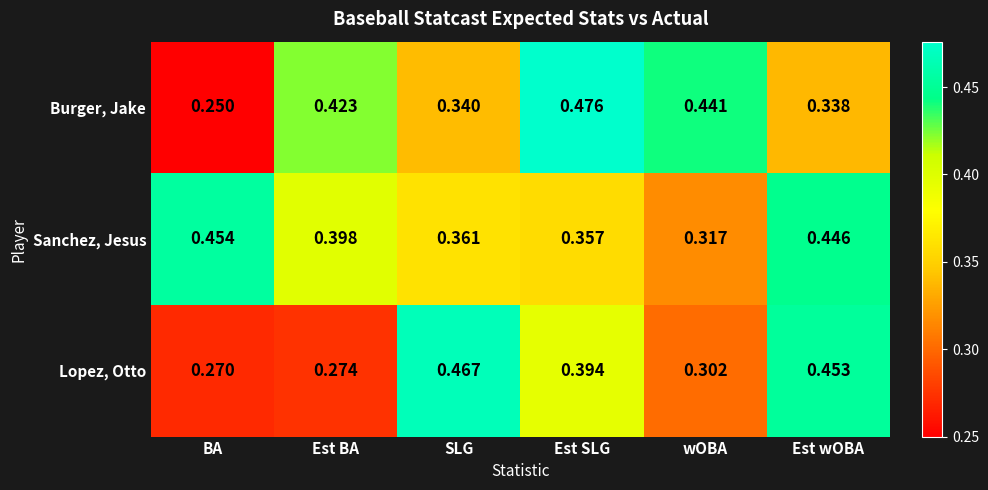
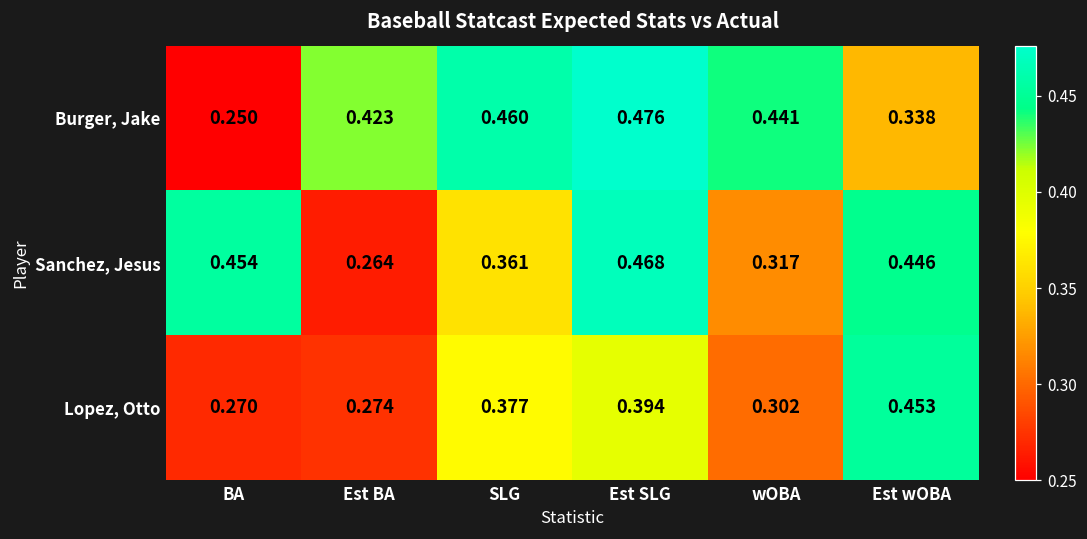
  {
    "Burger, Jake": {
      "BA": 0.250,
      "Est BA": 0.423,
-     "SLG": 0.340,
+     "SLG": 0.460,
      "Est SLG": 0.476,
      "wOBA": 0.441,
      "Est wOBA": 0.338
    },
    "Sanchez, Jesus": {
      "BA": 0.454,
-     "Est BA": 0.398,
+     "Est BA": 0.264,
      "SLG": 0.361,
-     "Est SLG": 0.357,
+     "Est SLG": 0.468,
      "wOBA": 0.317,
      "Est wOBA": 0.446
    },
    "Lopez, Otto": {
      "BA": 0.270,
      "Est BA": 0.274,
-     "SLG": 0.467,
+     "SLG": 0.377,
      "Est SLG": 0.394,
      "wOBA": 0.302,
      "Est wOBA": 0.453
    }
  }
